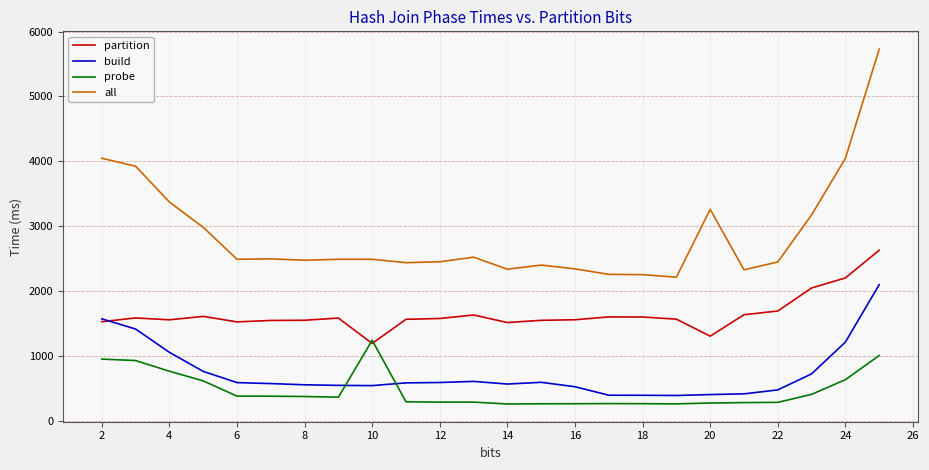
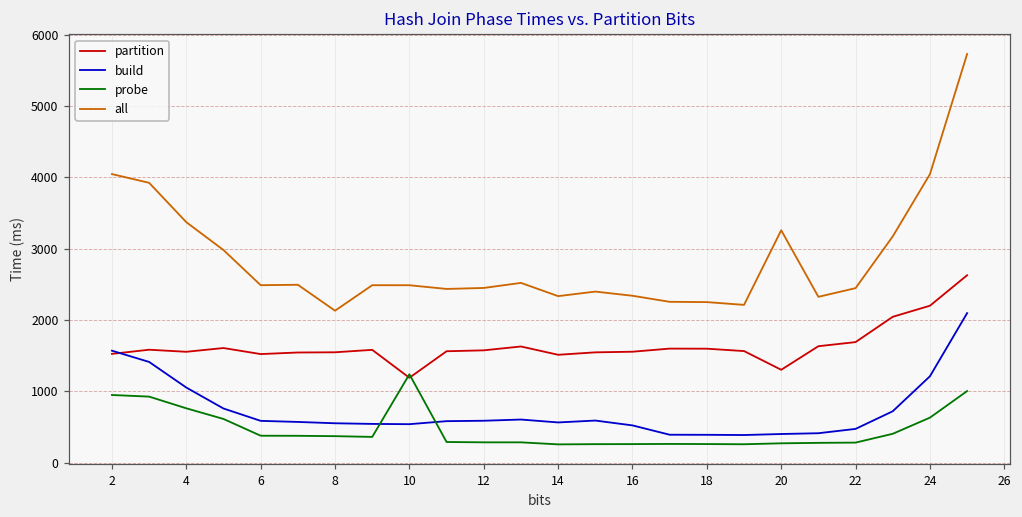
  {
    "partition": {
      "2": 1500,
      "4": 1600,
      "6": 1500,
      "8": 1500,
      "10": 1200,
      "12": 1600,
      "14": 1500,
      "16": 1600,
      "18": 1600,
      "20": 1300,
      "22": 1700,
      "24": 2200
    },
    "build": {
      "2": 1600,
      "4": 1100,
      "6": 600,
      "8": 600,
      "10": 500,
      "12": 600,
      "14": 600,
      "16": 500,
      "18": 400,
      "20": 400,
      "22": 500,
      "24": 1200
    },
    "probe": {
      "2": 900,
      "4": 800,
      "6": 400,
      "8": 400,
      "10": 1200,
      "12": 300,
      "14": 300,
      "16": 300,
      "18": 300,
      "20": 300,
      "22": 300,
      "24": 600
    },
    "all": {
      "2": 4000,
      "4": 3400,
      "6": 2500,
-     "8": 2500,
+     "8": 2100,
      "10": 2500,
      "12": 2500,
      "14": 2300,
      "16": 2300,
      "18": 2300,
      "20": 3300,
      "22": 2400,
      "24": 4000
    }
  }
